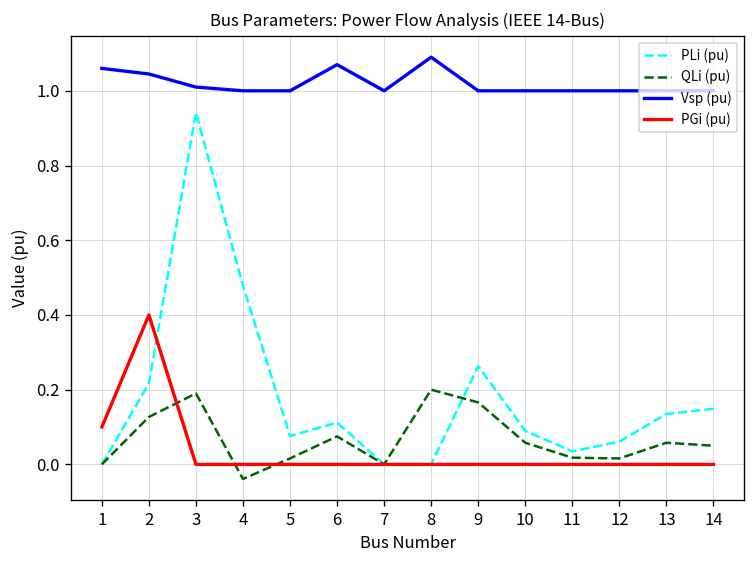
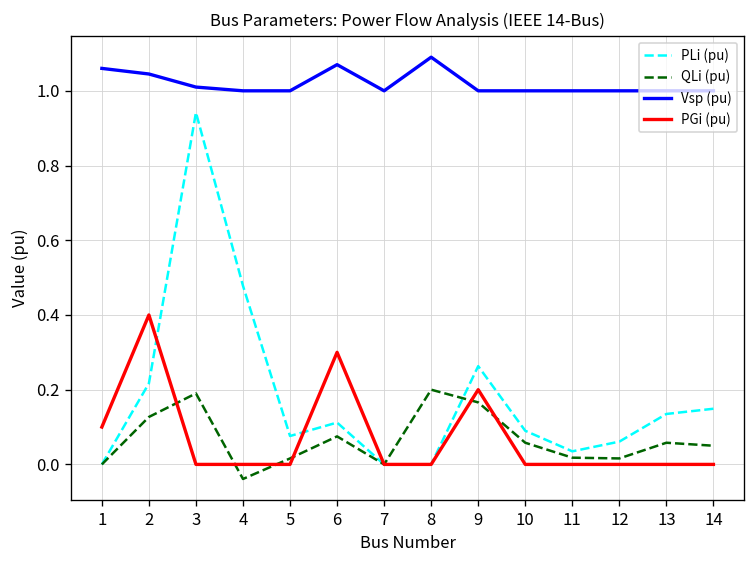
  {
    "PLi (pu)": {
      "2": 0.22,
      "3": 0.94,
      "4": 0.48,
      "5": 0.08,
      "6": 0.11,
      "9": 0.26,
      "10": 0.09,
      "11": 0.04,
      "12": 0.06,
      "13": 0.14,
      "14": 0.15
    },
    "QLi (pu)": {
      "2": 0.13,
      "3": 0.19,
      "4": -0.04,
      "5": 0.02,
      "6": 0.08,
      "8": 0.2,
      "9": 0.17,
      "10": 0.06,
      "11": 0.02,
      "12": 0.02,
      "13": 0.06,
      "14": 0.05
    },
    "Vsp (pu)": {
      "1": 1.06,
      "2": 1.05,
      "3": 1.01,
      "4": 1.0,
      "5": 1.0,
      "6": 1.07,
      "7": 1.0,
      "8": 1.09,
      "9": 1.0,
      "10": 1.0,
      "11": 1.0,
      "12": 1.0
    },
    "PGi (pu)": {
      "1": 0.1,
      "2": 0.4,
      "3": 0.0,
      "4": 0.0,
      "5": 0.0,
-     "6": 0.0,
-     "9": 0.0,
+     "6": 0.3,
+     "9": 0.2,
      "10": 0.0,
      "11": 0.0,
      "12": 0.0,
      "13": 0.0,
      "14": 0.0
    }
  }
